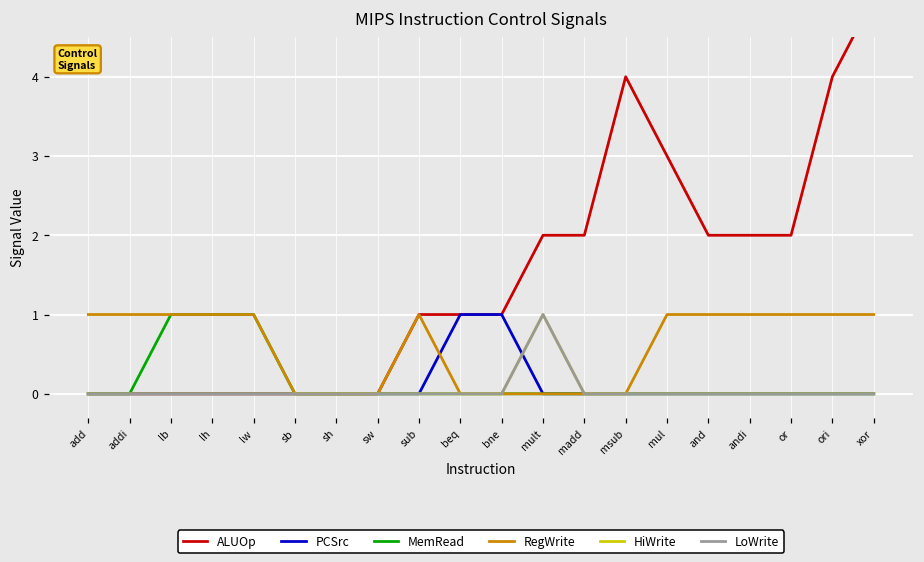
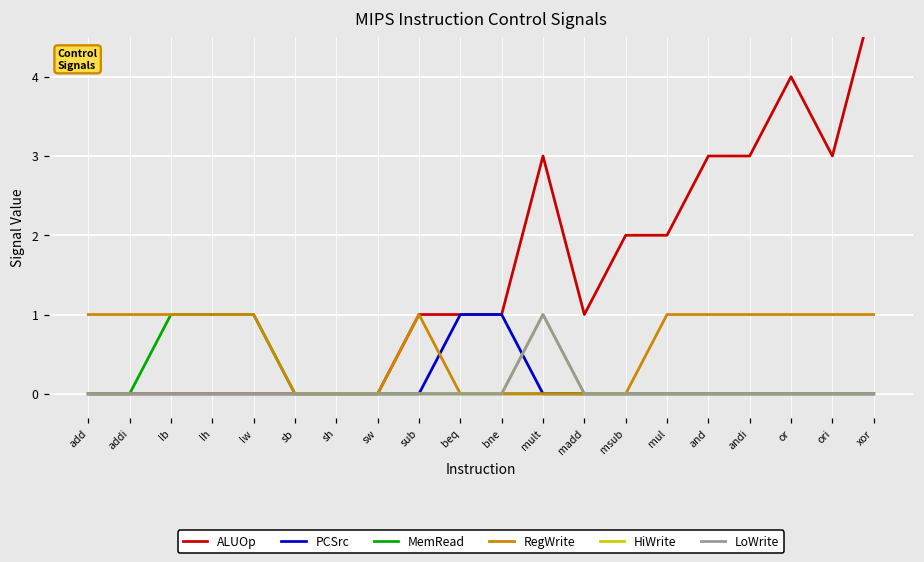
  {
    "ALUOp": {
-     "mult": 2,
-     "madd": 2,
-     "msub": 4,
-     "mul": 3,
-     "and": 2,
-     "andi": 2,
-     "or": 2,
-     "ori": 4
+     "mult": 3,
+     "madd": 1,
+     "msub": 2,
+     "mul": 2,
+     "and": 3,
+     "andi": 3,
+     "or": 4,
+     "ori": 3
    },
    "RegWrite": {
      "add": 1,
      "addi": 1,
      "mul": 1,
      "and": 1,
      "andi": 1,
      "or": 1,
      "ori": 1,
      "xor": 1
    },
    "LoWrite": {
      "mult": 1
    }
  }
